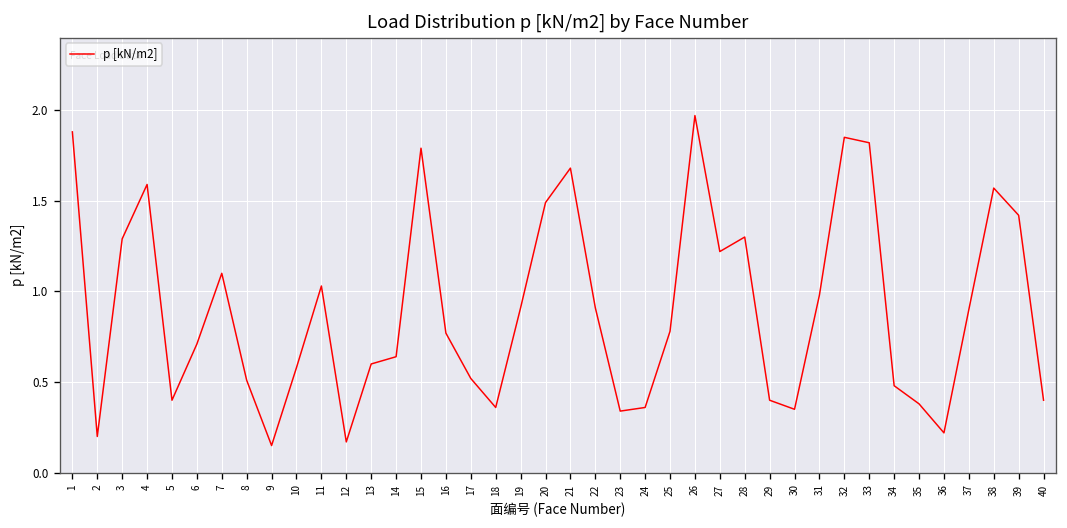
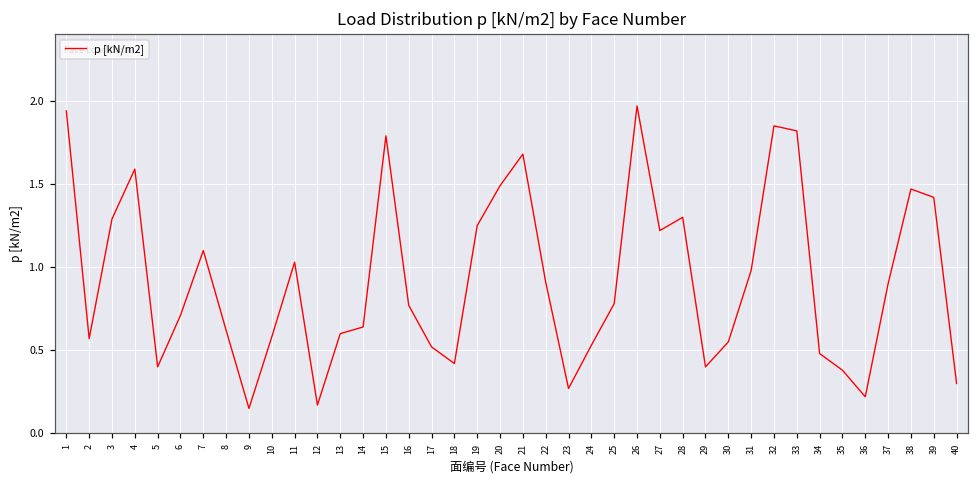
  {
-   "1": 1.88,
-   "2": 0.20,
+   "1": 1.94,
+   "2": 0.57,
    "3": 1.29,
    "4": 1.59,
    "5": 0.40,
    "6": 0.71,
    "7": 1.10,
-   "8": 0.51,
+   "8": 0.62,
    "9": 0.15,
    "10": 0.58,
    "11": 1.03,
    "12": 0.17,
    "13": 0.60,
    "14": 0.64,
    "15": 1.79,
    "16": 0.77,
    "17": 0.52,
-   "18": 0.36,
-   "19": 0.91,
+   "18": 0.42,
+   "19": 1.25,
    "20": 1.49,
    "21": 1.68,
    "22": 0.91,
-   "23": 0.34,
-   "24": 0.36,
+   "23": 0.27,
+   "24": 0.53,
    "25": 0.78,
    "26": 1.97,
    "27": 1.22,
    "28": 1.30,
    "29": 0.40,
-   "30": 0.35,
+   "30": 0.55,
    "31": 0.98,
    "32": 1.85,
    "33": 1.82,
    "34": 0.48,
    "35": 0.38,
    "36": 0.22,
    "37": 0.90,
-   "38": 1.57,
+   "38": 1.47,
    "39": 1.42,
-   "40": 0.4
+   "40": 0.3
  }
